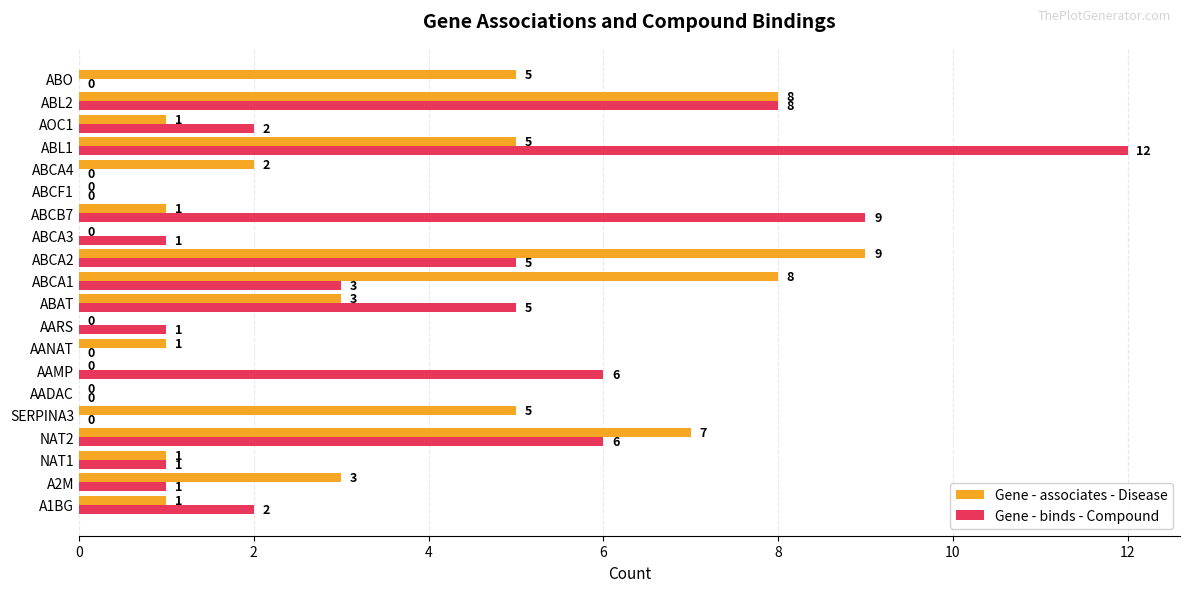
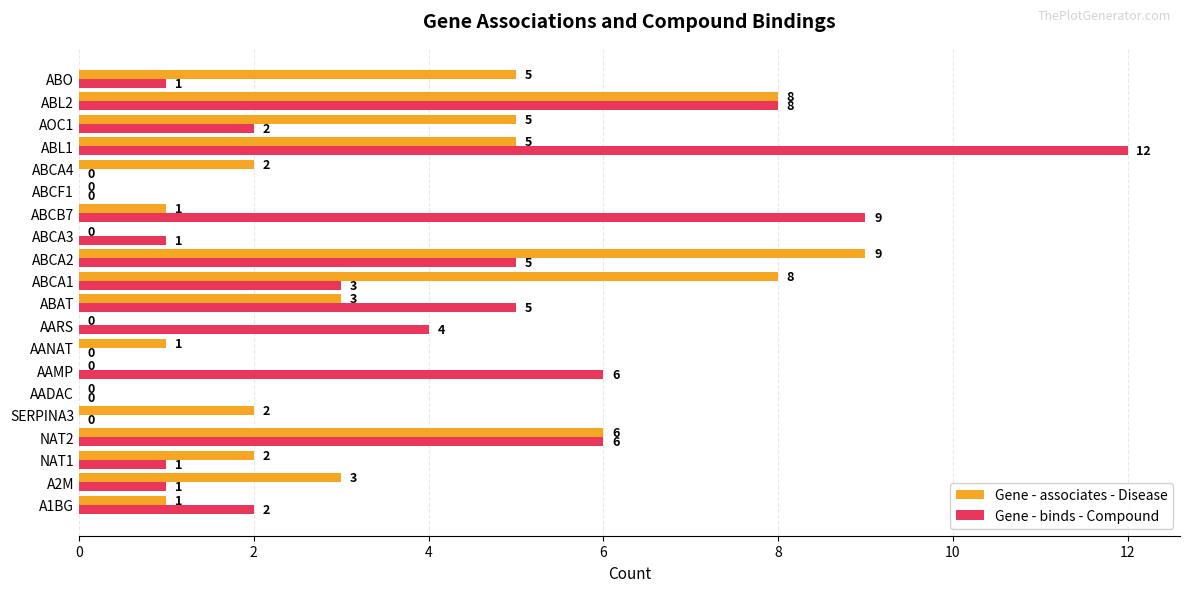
  {
    "Gene - associates - Disease": {
      "ABO": 5,
-     "AOC1": 1,
+     "AOC1": 5,
      "ABL1": 5,
      "ABCA4": 2,
      "ABCB7": 1,
      "ABCA3": 0,
      "ABCA2": 9,
      "ABCA1": 8,
      "ABAT": 3,
      "AARS": 0,
      "AANAT": 1,
      "AAMP": 0,
-     "SERPINA3": 5,
-     "NAT2": 7,
-     "NAT1": 1,
+     "SERPINA3": 2,
+     "NAT2": 6,
+     "NAT1": 2,
      "A2M": 3,
      "A1BG": 1
    },
    "Gene - binds - Compound": {
-     "ABO": 0,
+     "ABO": 1,
      "AOC1": 2,
      "ABL1": 12,
      "ABCA4": 0,
      "ABCB7": 9,
      "ABCA3": 1,
      "ABCA2": 5,
      "ABCA1": 3,
      "ABAT": 5,
-     "AARS": 1,
+     "AARS": 4,
      "AANAT": 0,
      "AAMP": 6,
      "SERPINA3": 0,
      "NAT1": 1,
      "A2M": 1,
      "A1BG": 2
    }
  }
